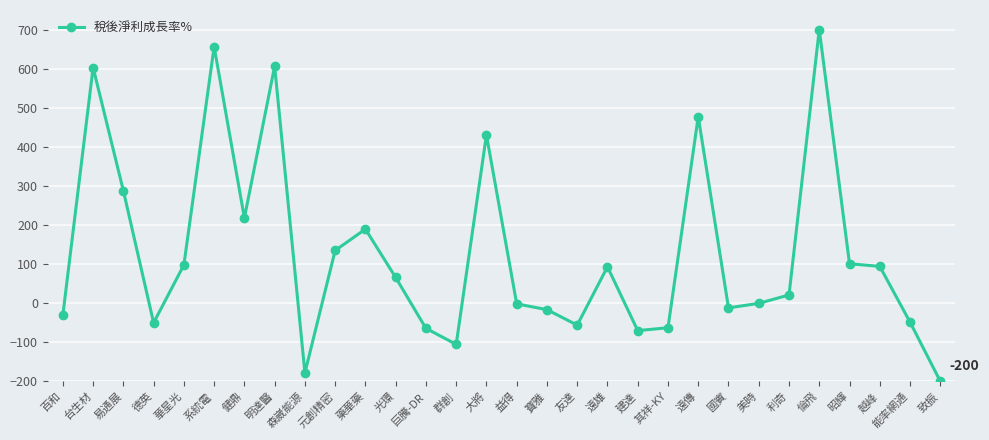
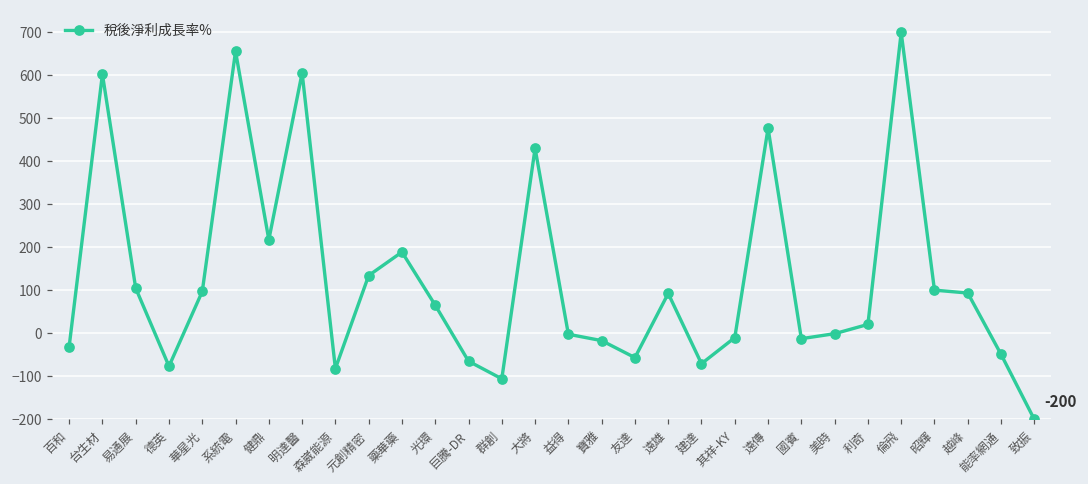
  {
    "百和": -30,
    "台生材": 600,
-   "易通展": 290,
-   "德英": -50,
+   "易通展": 110,
+   "德英": -80,
    "華星光": 100,
    "系統電": 660,
    "健鼎": 220,
    "明達醫": 610,
-   "森崴能源": -180,
+   "森崴能源": -80,
    "元創精密": 130,
    "藥華藥": 190,
    "光環": 70,
    "巨騰-DR": -60,
    "群創": -110,
    "大將": 430,
    "益得": 0,
    "寶雅": -20,
    "友達": -60,
    "遠雄": 90,
    "建達": -70,
-   "其祥-KY": -60,
+   "其祥-KY": -10,
    "遠傳": 480,
    "國賓": -10,
    "美時": 0,
    "利奇": 20,
    "倫飛": 700,
    "昭輝": 100,
    "越峰": 90,
    "能率網通": -50
  }
